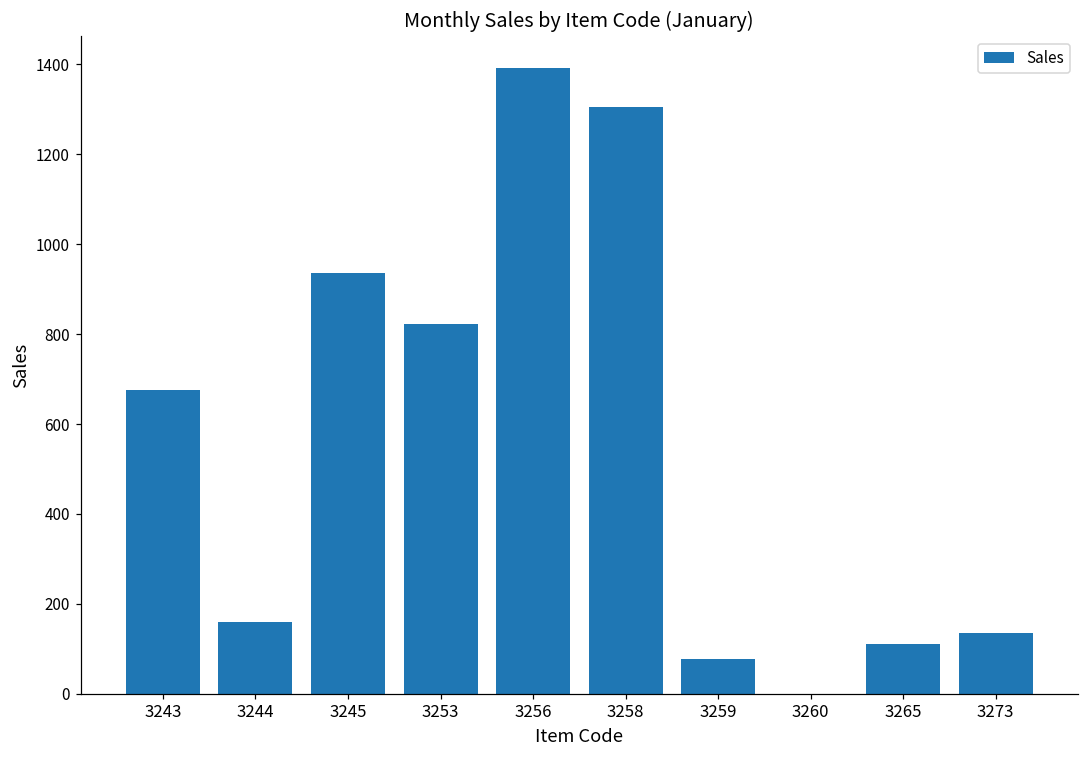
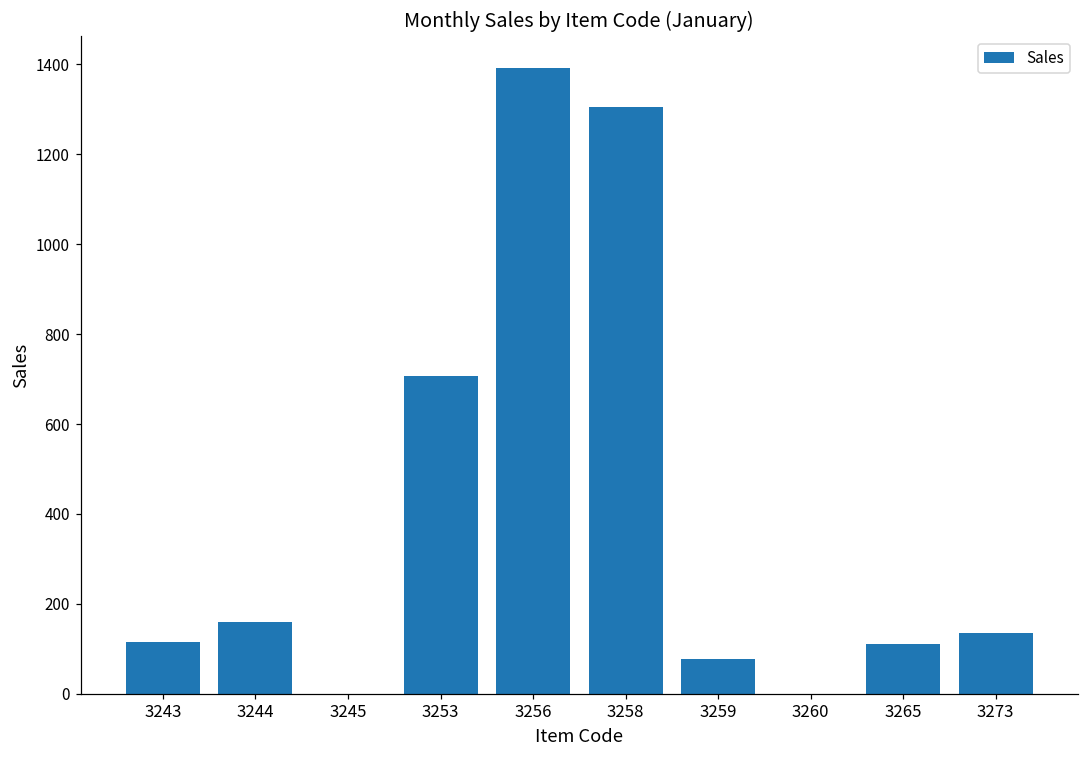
  {
-   "3243": 680,
+   "3243": 120,
    "3244": 160,
-   "3245": 940,
-   "3253": 820,
+   "3245": 0,
+   "3253": 710,
    "3256": 1390,
    "3258": 1310,
    "3259": 80,
    "3260": 0,
    "3265": 110,
    "3273": 140
  }
